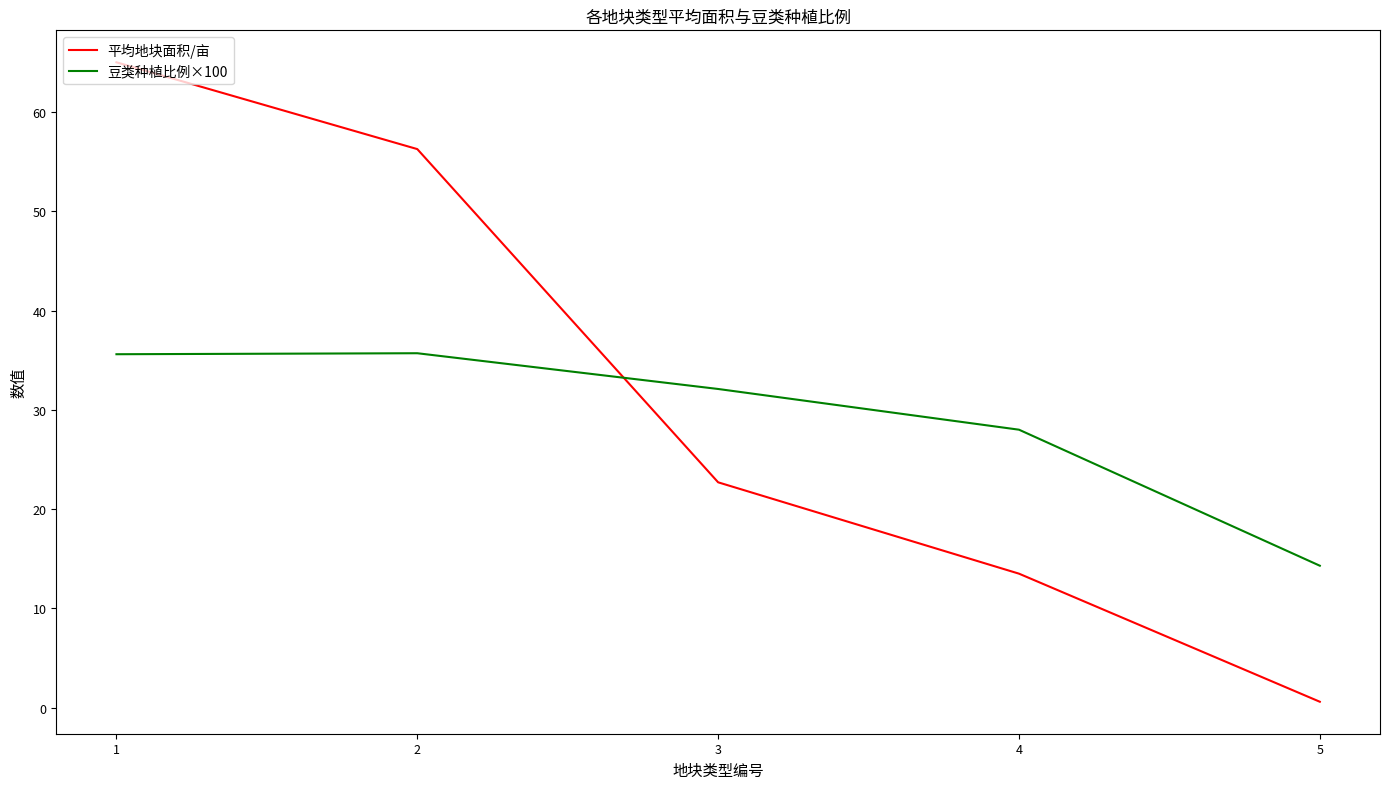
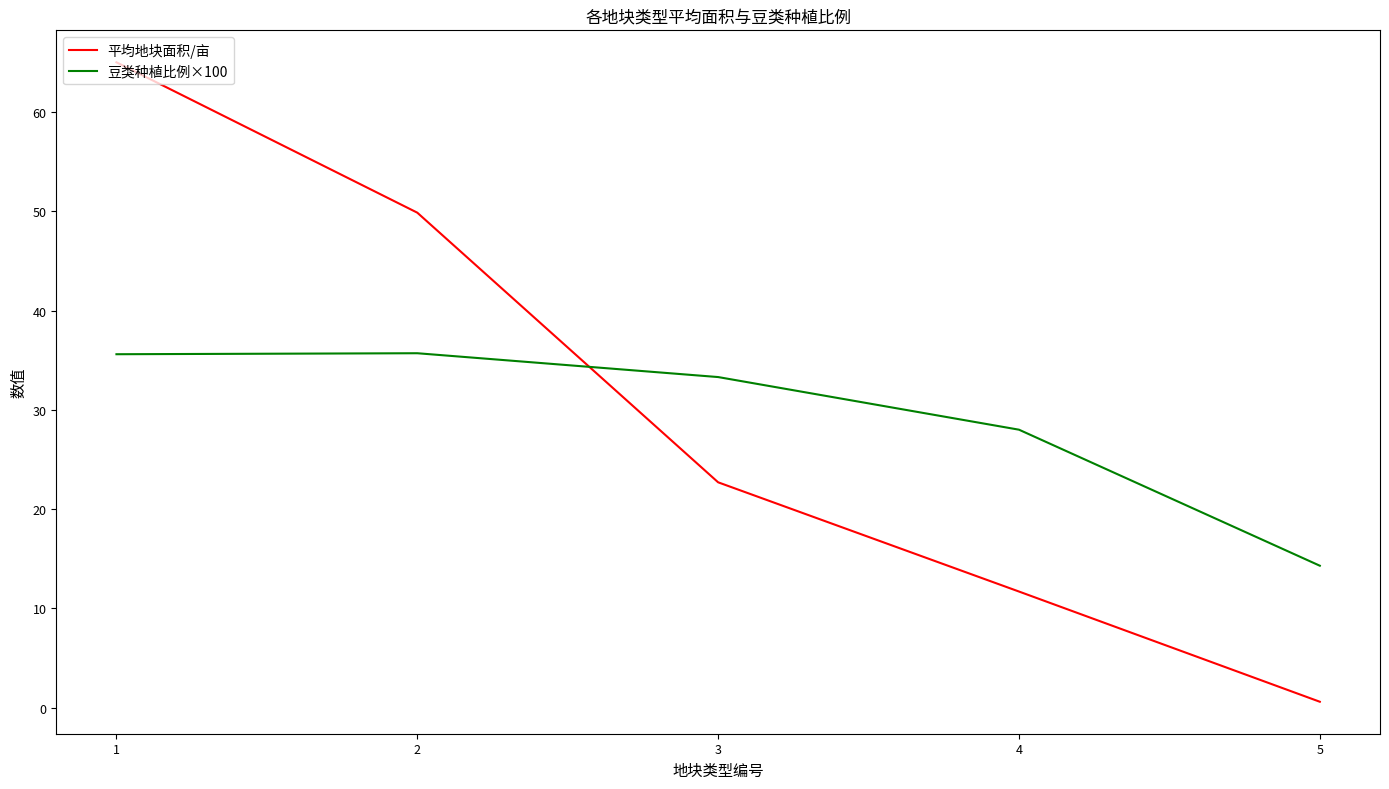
  {
    "平均地块面积/亩": {
-     "2": 56,
+     "2": 50,
      "3": 23,
-     "4": 14,
+     "4": 12,
      "5": 1
    },
    "豆类种植比例×100": {
      "1": 36,
      "2": 36,
-     "3": 32,
+     "3": 33,
      "4": 28,
      "5": 14
    }
  }
